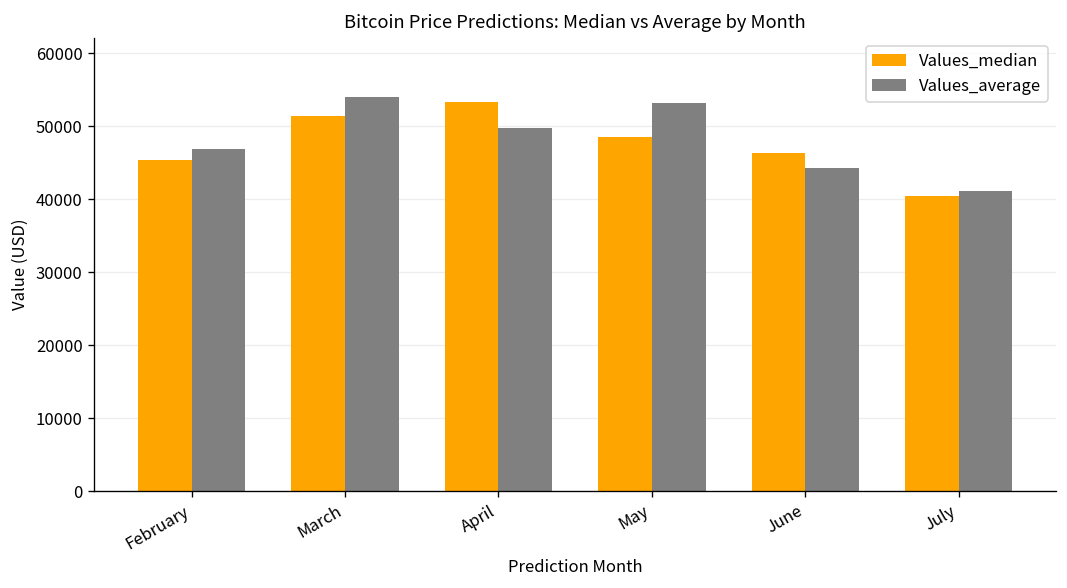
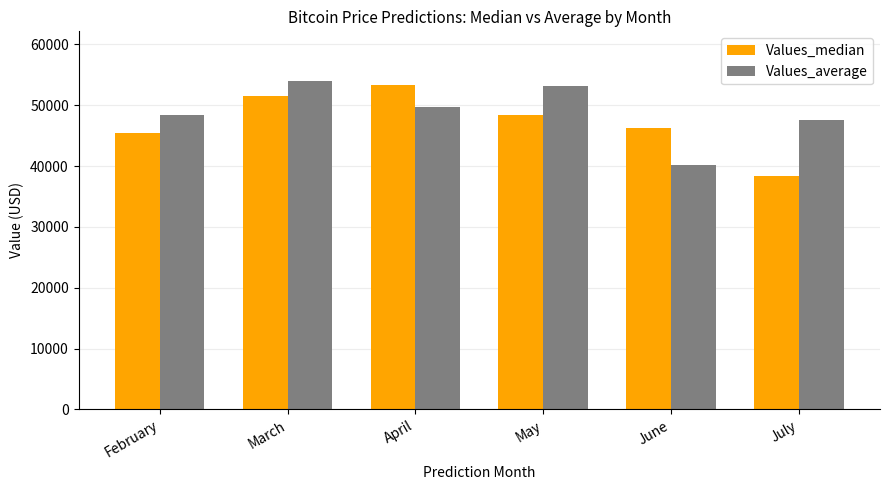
  {
    "Values_median": {
      "February": 45000,
      "March": 51000,
      "April": 53000,
      "May": 48000,
      "June": 46000,
-     "July": 40000
+     "July": 38000
    },
    "Values_average": {
-     "February": 47000,
+     "February": 48000,
      "March": 54000,
      "April": 50000,
      "May": 53000,
-     "June": 44000,
-     "July": 41000
+     "June": 40000,
+     "July": 48000
    }
  }
